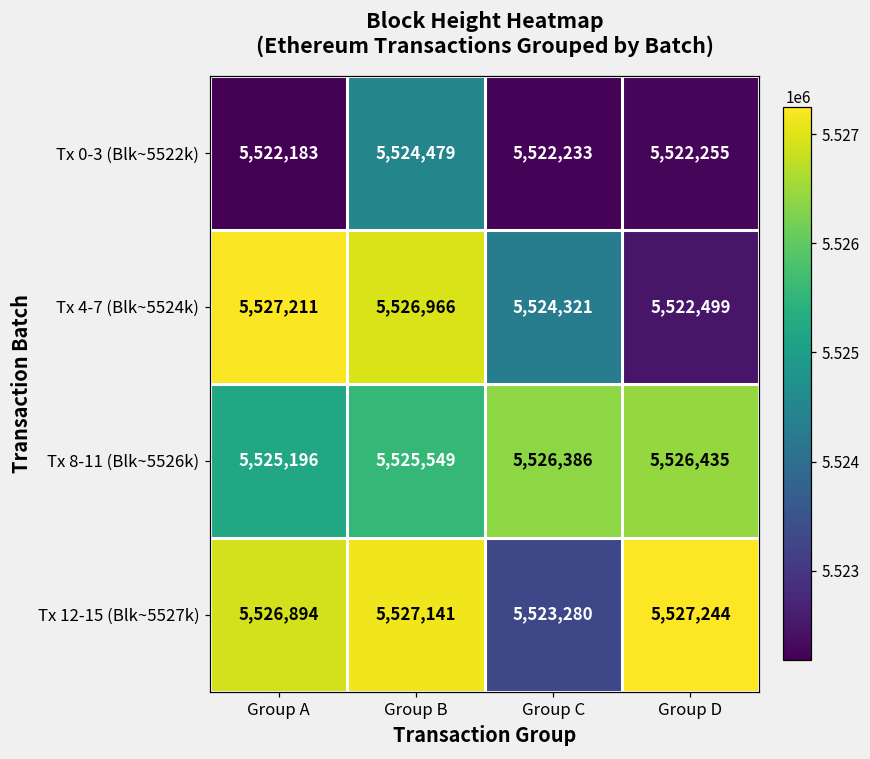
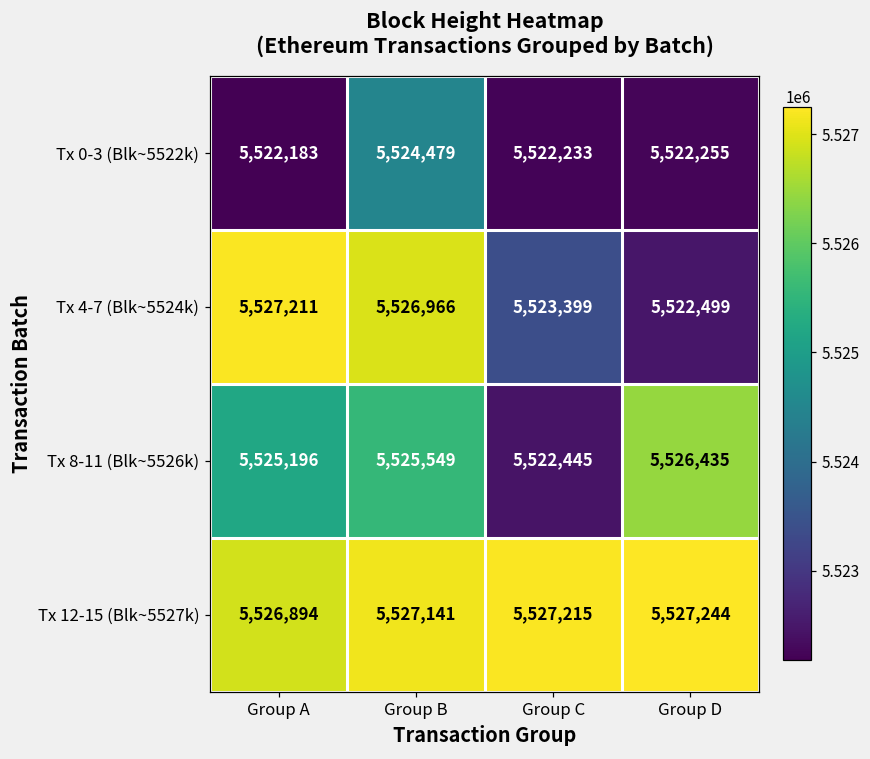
  {
    "Tx 0-3 (Blk~5522k)": {
      "Group A": "5,522,183",
      "Group B": "5,524,479",
      "Group C": "5,522,233",
      "Group D": "5,522,255"
    },
    "Tx 4-7 (Blk~5524k)": {
      "Group A": "5,527,211",
      "Group B": "5,526,966",
-     "Group C": "5,524,321",
+     "Group C": "5,523,399",
      "Group D": "5,522,499"
    },
    "Tx 8-11 (Blk~5526k)": {
      "Group A": "5,525,196",
      "Group B": "5,525,549",
-     "Group C": "5,526,386",
+     "Group C": "5,522,445",
      "Group D": "5,526,435"
    },
    "Tx 12-15 (Blk~5527k)": {
      "Group A": "5,526,894",
      "Group B": "5,527,141",
-     "Group C": "5,523,280",
+     "Group C": "5,527,215",
      "Group D": "5,527,244"
    }
  }
